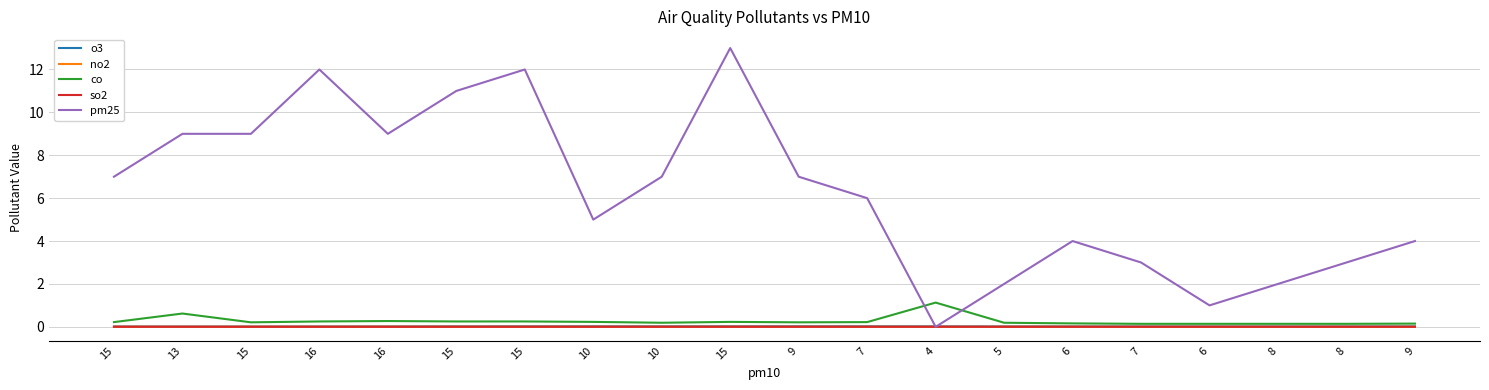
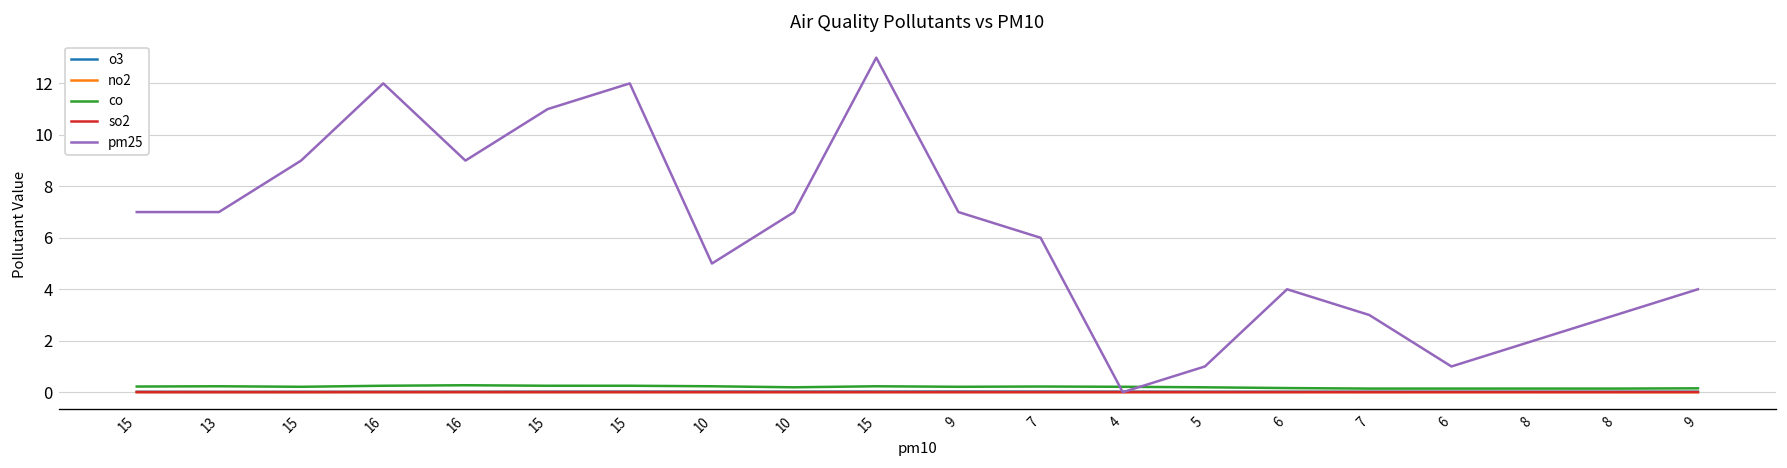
  {
    "co": {
-     "13": 0.6,
-     "4": 1.1,
+     "13": 0.2,
+     "4": 0.2,
      "5": 0.2
    },
    "pm25": {
-     "13": 9,
-     "5": 2
+     "13": 7,
+     "5": 1
    }
  }
